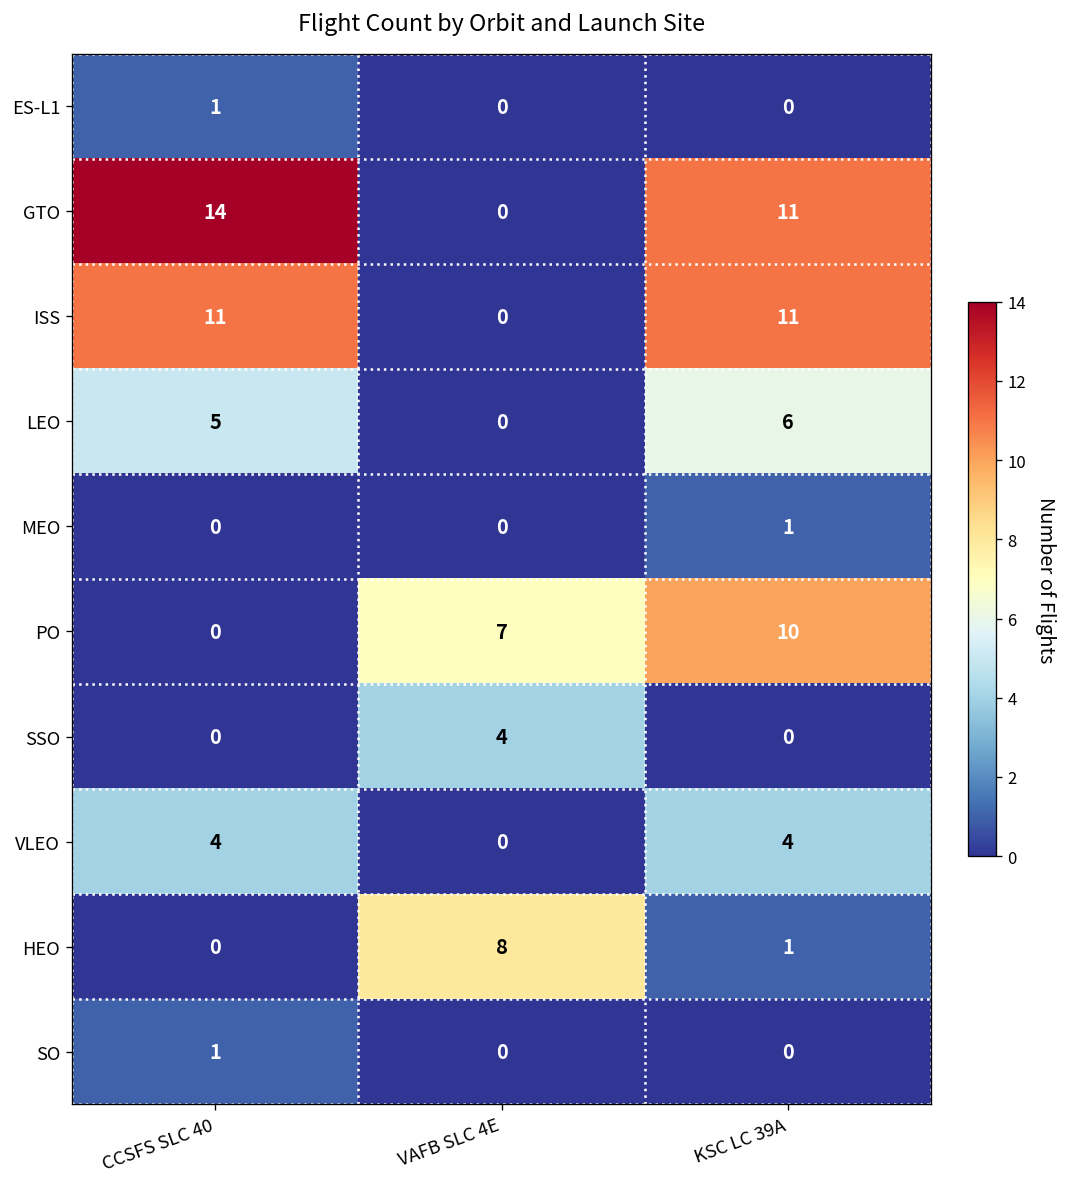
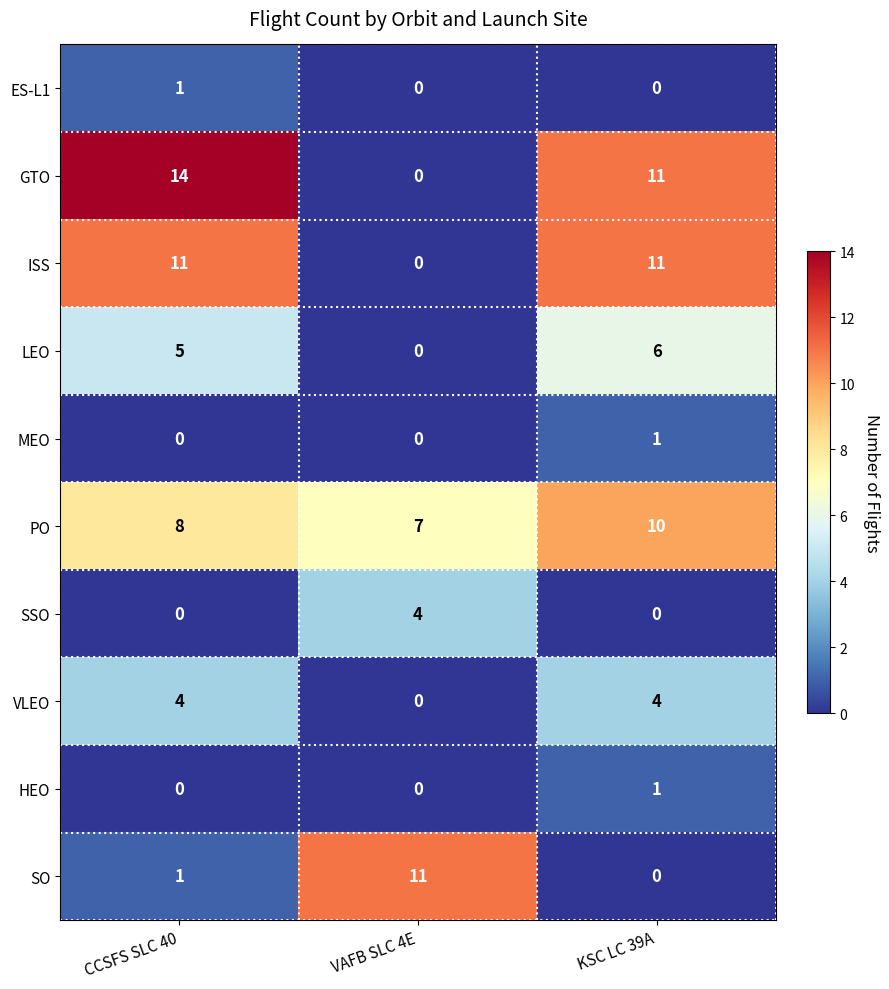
  {
    "ES-L1": {
      "CCSFS SLC 40": 1,
      "VAFB SLC 4E": 0,
      "KSC LC 39A": 0
    },
    "GTO": {
      "CCSFS SLC 40": 14,
      "VAFB SLC 4E": 0,
      "KSC LC 39A": 11
    },
    "ISS": {
      "CCSFS SLC 40": 11,
      "VAFB SLC 4E": 0,
      "KSC LC 39A": 11
    },
    "LEO": {
      "CCSFS SLC 40": 5,
      "VAFB SLC 4E": 0,
      "KSC LC 39A": 6
    },
    "MEO": {
      "CCSFS SLC 40": 0,
      "VAFB SLC 4E": 0,
      "KSC LC 39A": 1
    },
    "PO": {
-     "CCSFS SLC 40": 0,
+     "CCSFS SLC 40": 8,
      "VAFB SLC 4E": 7,
      "KSC LC 39A": 10
    },
    "SSO": {
      "CCSFS SLC 40": 0,
      "VAFB SLC 4E": 4,
      "KSC LC 39A": 0
    },
    "VLEO": {
      "CCSFS SLC 40": 4,
      "VAFB SLC 4E": 0,
      "KSC LC 39A": 4
    },
    "HEO": {
      "CCSFS SLC 40": 0,
-     "VAFB SLC 4E": 8,
+     "VAFB SLC 4E": 0,
      "KSC LC 39A": 1
    },
    "SO": {
      "CCSFS SLC 40": 1,
-     "VAFB SLC 4E": 0,
+     "VAFB SLC 4E": 11,
      "KSC LC 39A": 0
    }
  }
